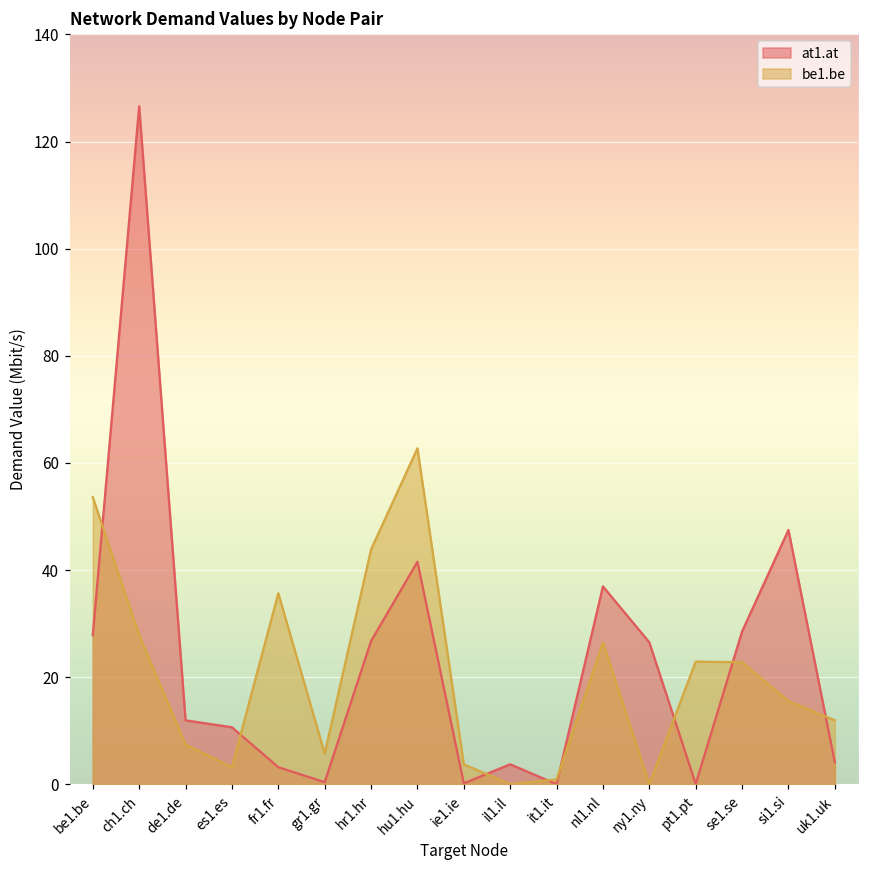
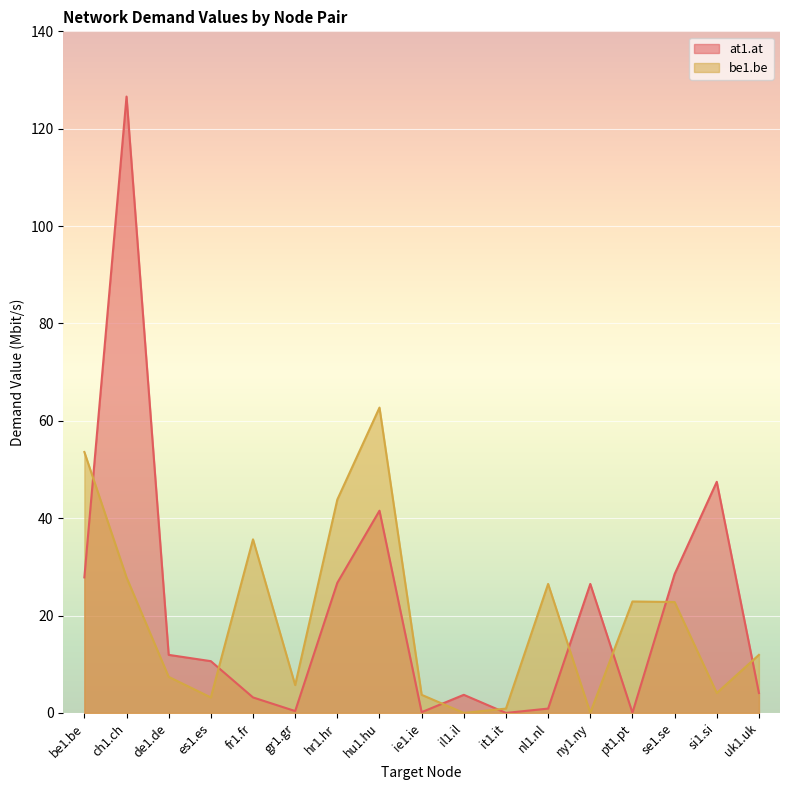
  {
    "at1.at": {
      "be1.be": 28,
      "ch1.ch": 127,
      "de1.de": 12,
      "es1.es": 11,
      "fr1.fr": 3,
      "gr1.gr": 0,
      "hr1.hr": 27,
      "hu1.hu": 42,
      "ie1.ie": 0,
      "il1.il": 4,
      "it1.it": 0,
-     "nl1.nl": 37,
+     "nl1.nl": 1,
      "ny1.ny": 27,
      "pt1.pt": 0,
      "se1.se": 29,
      "si1.si": 47,
      "uk1.uk": 4
    },
    "be1.be": {
      "be1.be": 54,
      "ch1.ch": 28,
      "de1.de": 7,
      "es1.es": 3,
      "fr1.fr": 36,
      "gr1.gr": 6,
      "hr1.hr": 44,
      "hu1.hu": 63,
      "ie1.ie": 4,
      "il1.il": 0,
      "it1.it": 1,
      "nl1.nl": 27,
      "ny1.ny": 0,
      "pt1.pt": 23,
      "se1.se": 23,
-     "si1.si": 16,
+     "si1.si": 4,
      "uk1.uk": 12
    }
  }
